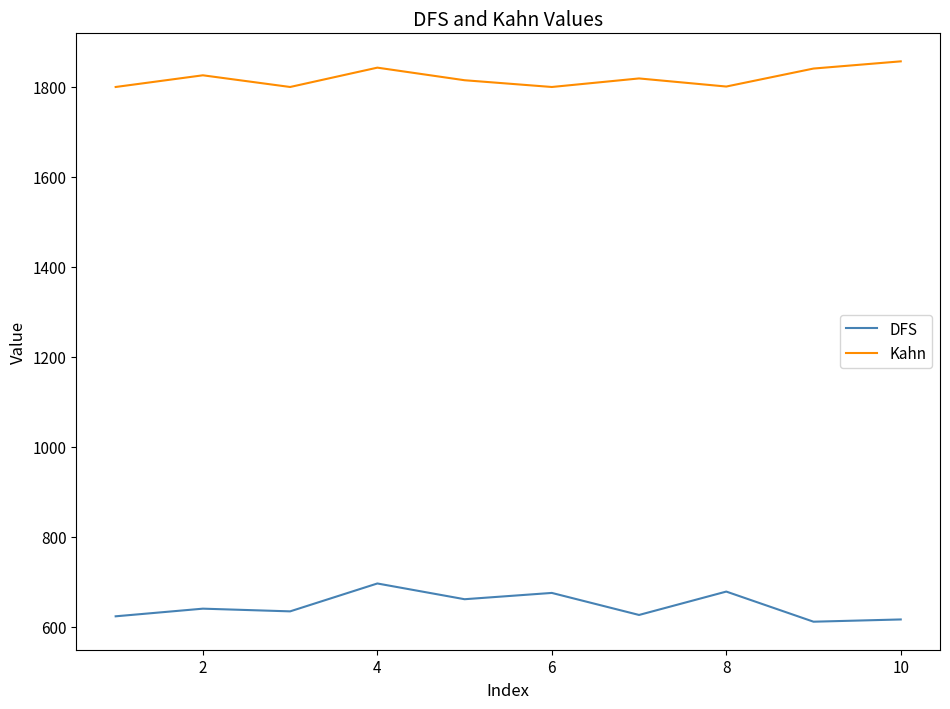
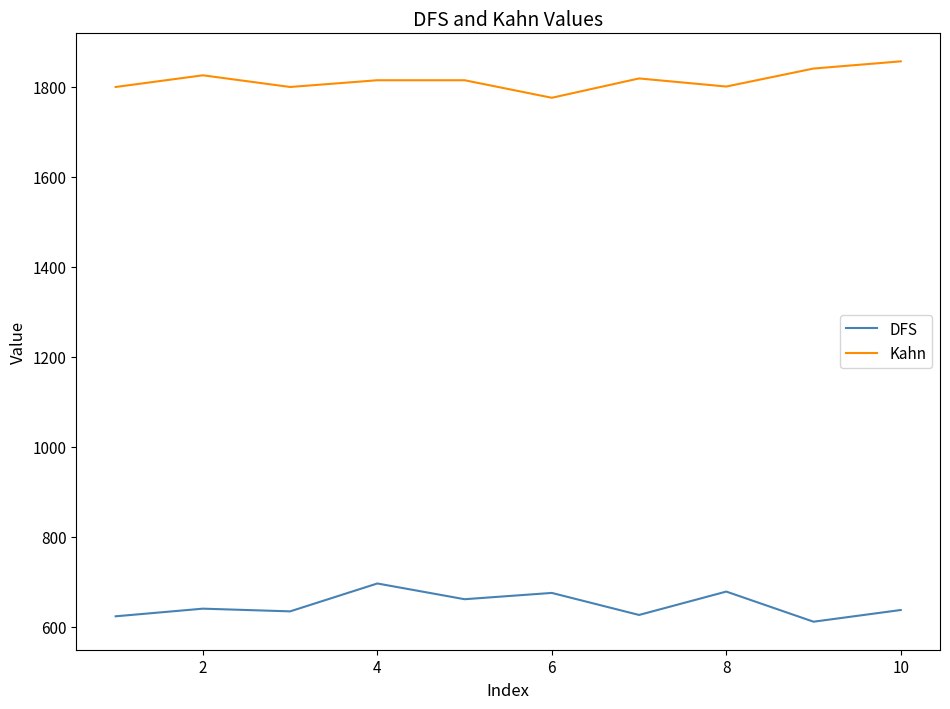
  {
    "DFS": {
      "2": 640,
      "4": 700,
      "6": 680,
      "8": 680,
-     "10": 620
+     "10": 640
    },
    "Kahn": {
      "2": 1830,
-     "4": 1840,
-     "6": 1800,
+     "4": 1820,
+     "6": 1780,
      "8": 1800,
      "10": 1860
    }
  }
